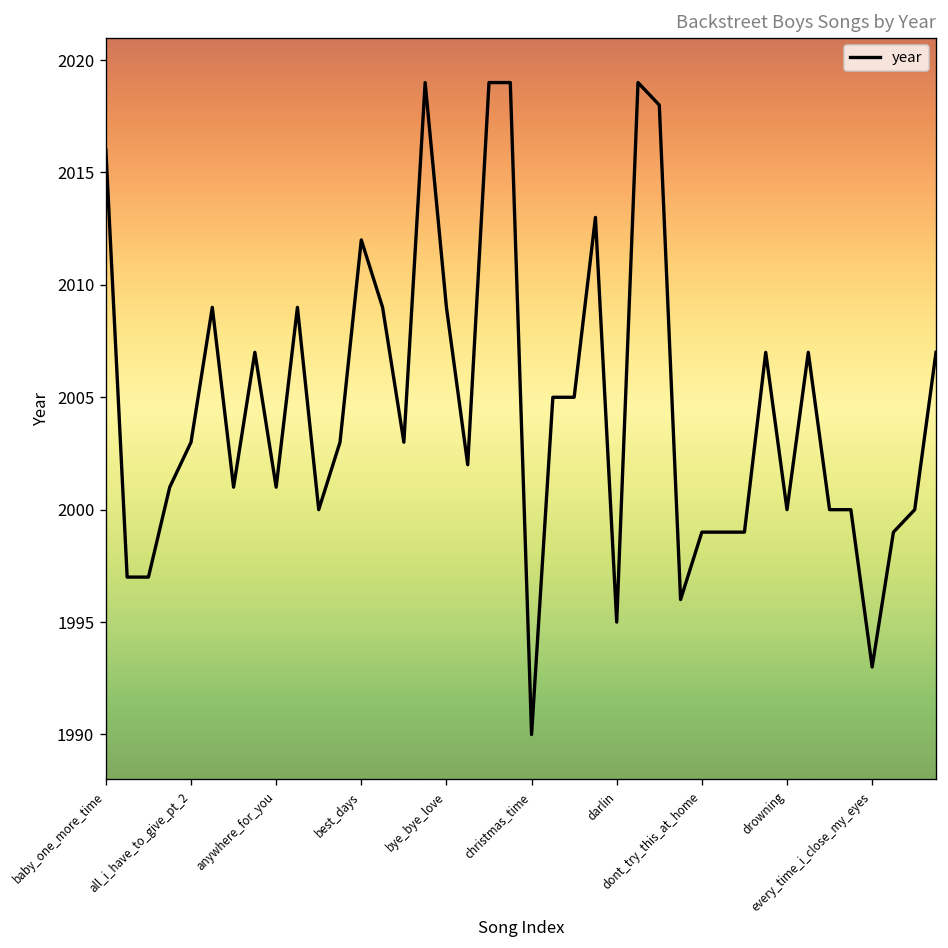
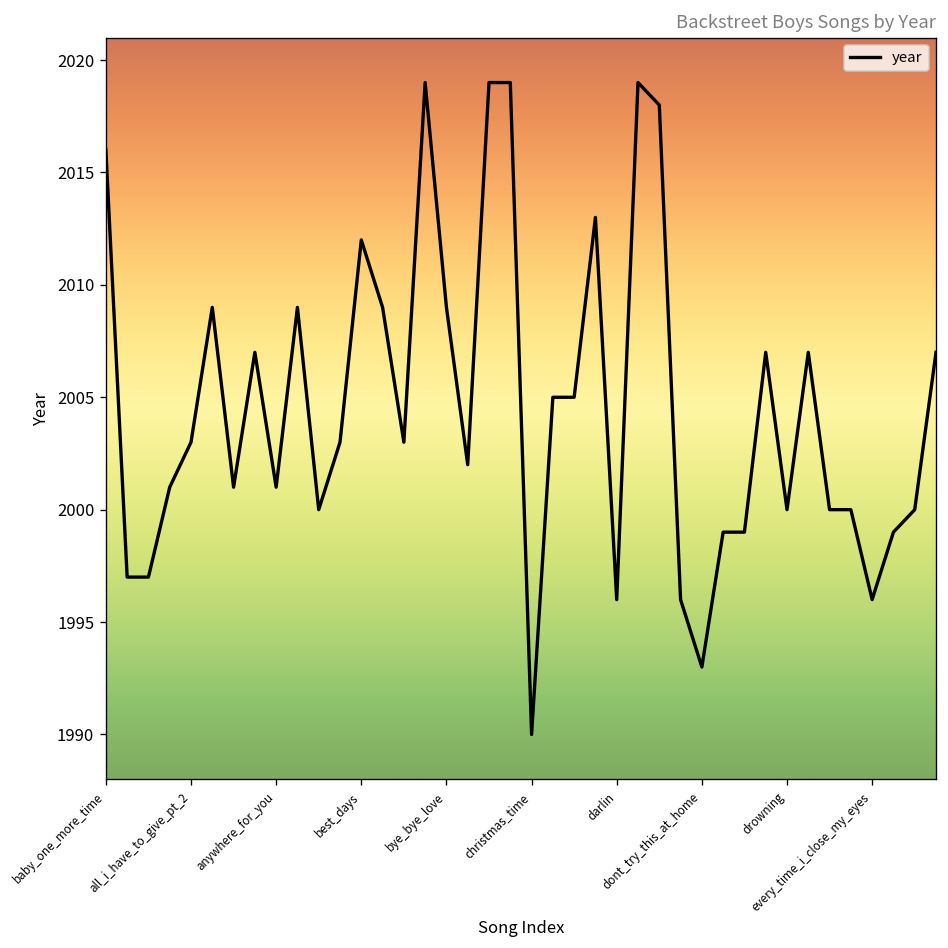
  {
    "baby_one_more_time": 2016,
    "all_i_have_to_give_pt_2": 2003,
    "anywhere_for_you": 2001,
    "best_days": 2012,
    "bye_bye_love": 2009,
    "christmas_time": 1990,
-   "darlin": 1995,
-   "dont_try_this_at_home": 1999,
+   "darlin": 1996,
+   "dont_try_this_at_home": 1993,
    "drowning": 2000,
-   "every_time_i_close_my_eyes": 1993
+   "every_time_i_close_my_eyes": 1996
  }
